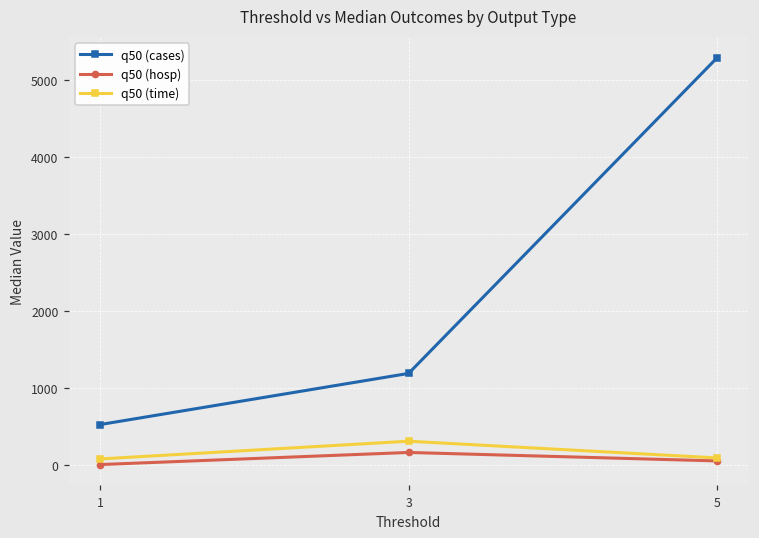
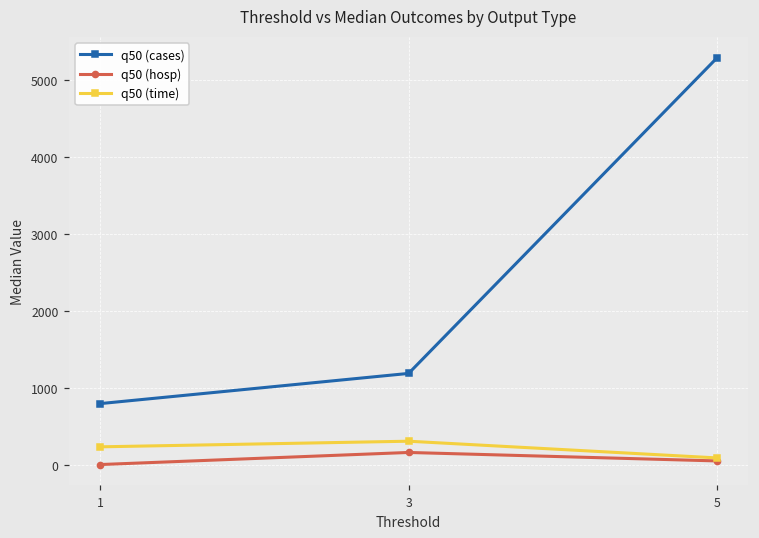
  {
    "q50 (cases)": {
-     "1": 500,
+     "1": 800,
      "3": 1200,
      "5": 5300
    },
    "q50 (hosp)": {
      "1": 0,
      "3": 200,
      "5": 100
    },
    "q50 (time)": {
-     "1": 100,
+     "1": 200,
      "3": 300,
      "5": 100
    }
  }
